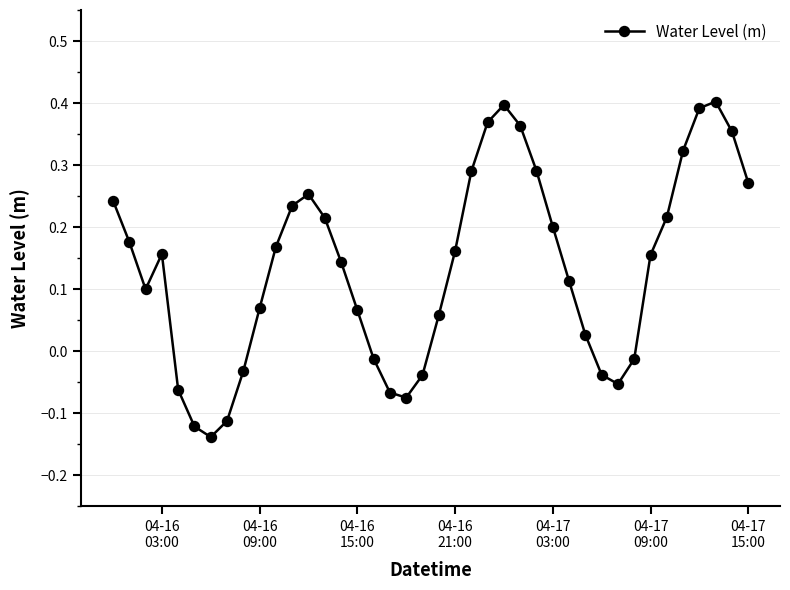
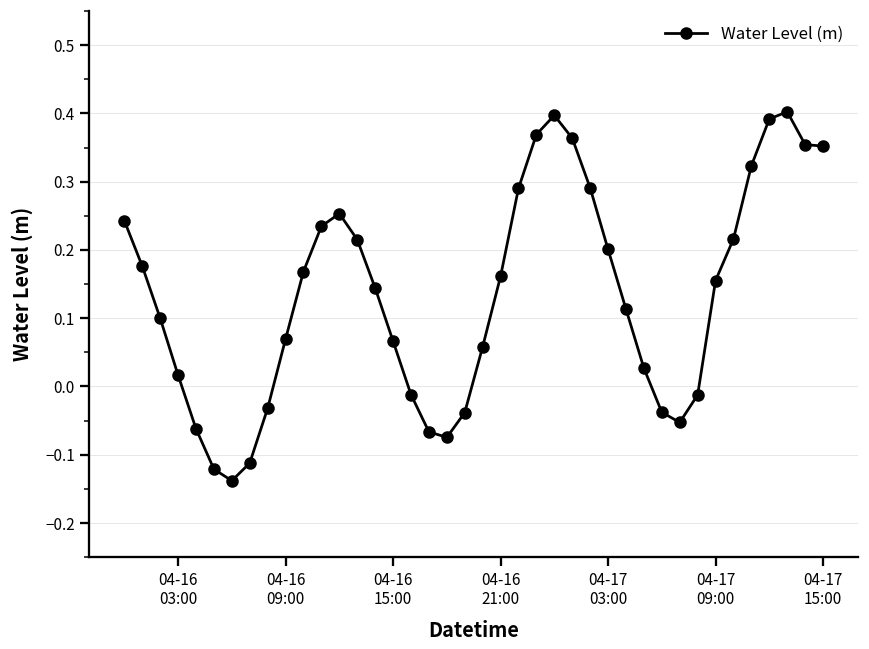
  {
-   "04-16 03:00": 0.16,
+   "04-16 03:00": 0.02,
    "04-16 09:00": 0.07,
    "04-16 15:00": 0.07,
    "04-16 21:00": 0.16,
    "04-17 03:00": 0.20,
    "04-17 09:00": 0.16,
-   "04-17 15:00": 0.27
+   "04-17 15:00": 0.35
  }
